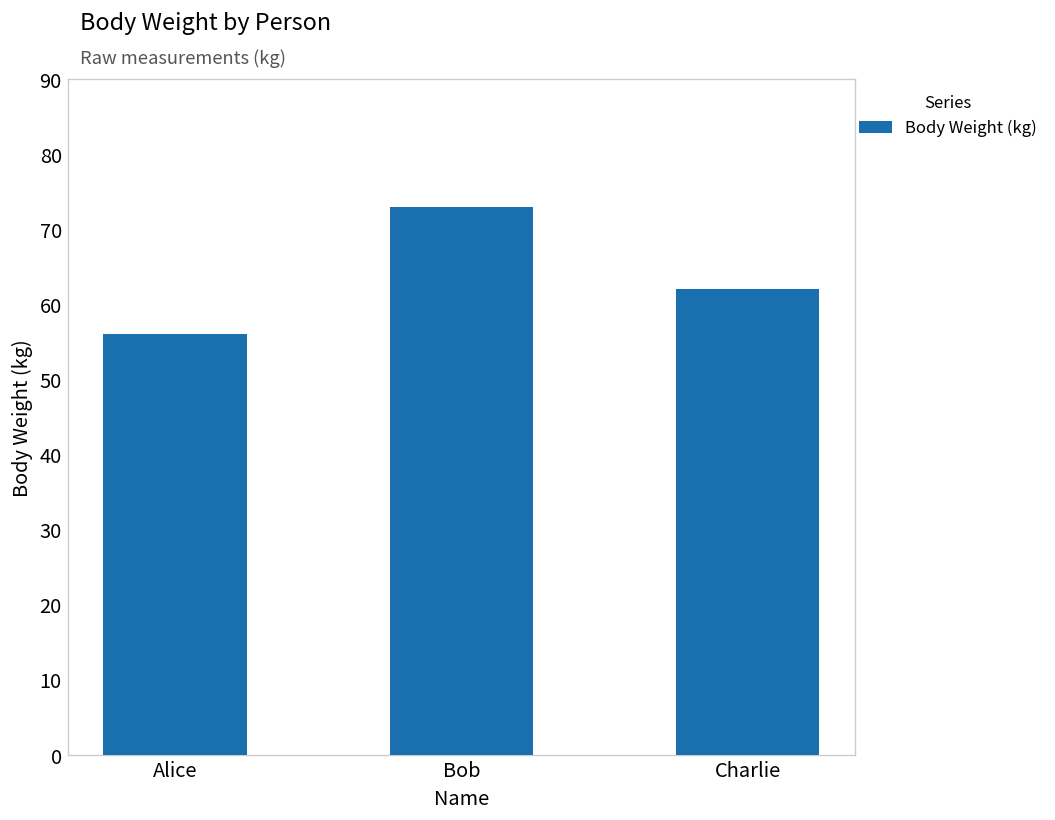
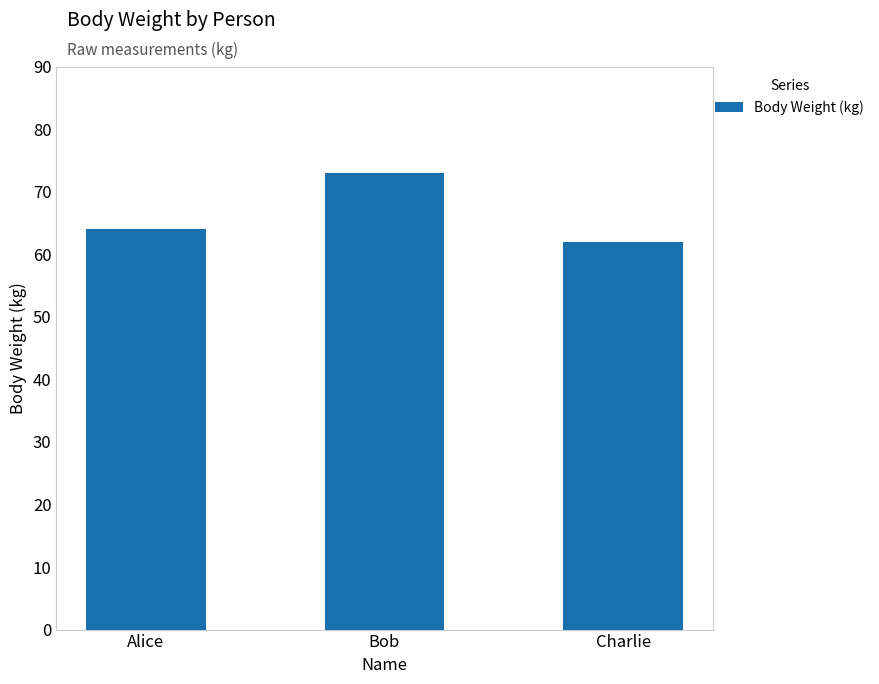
  {
-   "Alice": 56,
+   "Alice": 64,
    "Bob": 73,
    "Charlie": 62
  }
